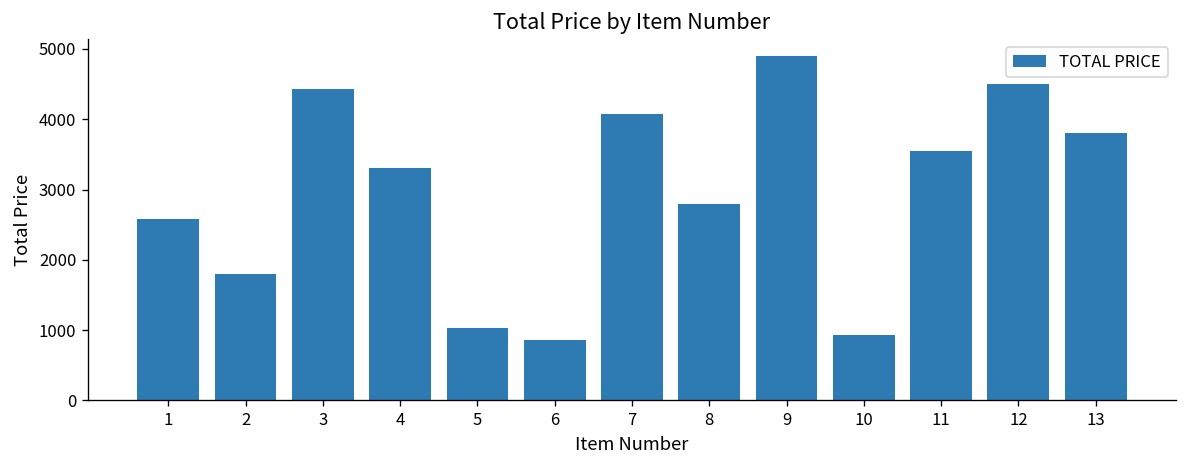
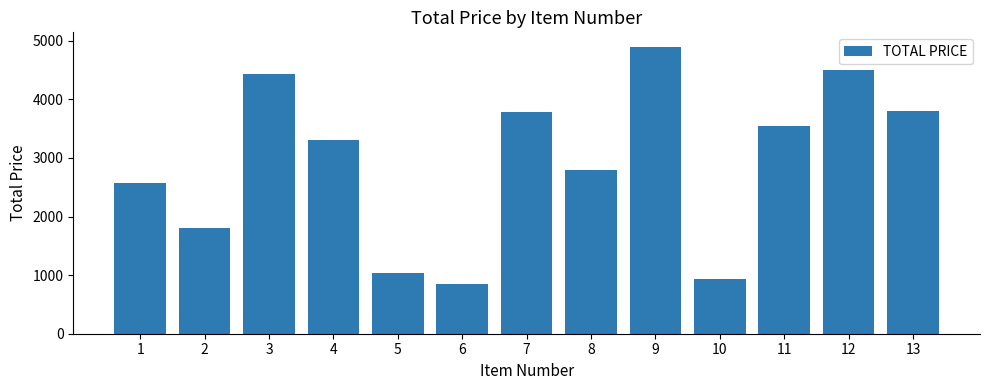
  {
    "1": 2600,
    "2": 1800,
    "3": 4400,
    "4": 3300,
    "5": 1000,
    "6": 900,
-   "7": 4100,
+   "7": 3800,
    "8": 2800,
    "9": 4900,
    "10": 900,
    "11": 3600,
    "12": 4500,
    "13": 3800
  }
